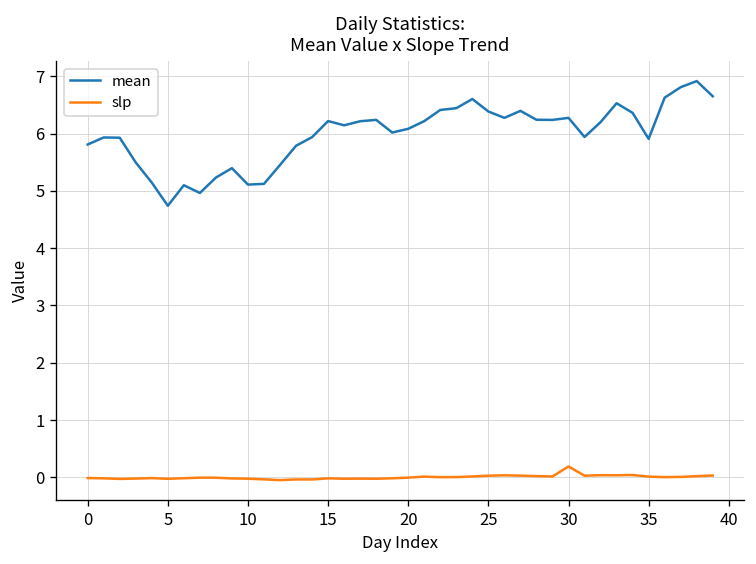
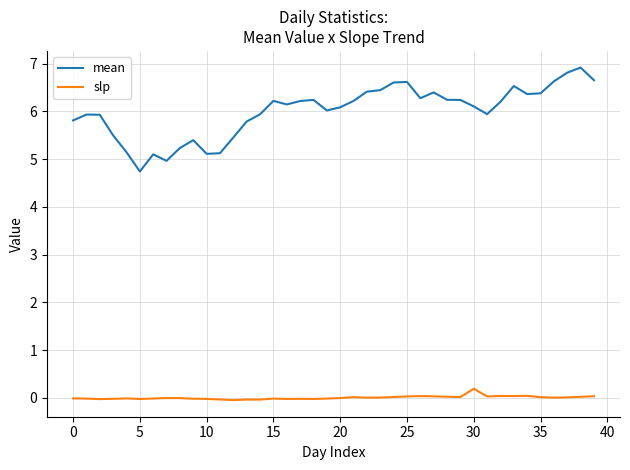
  {
    "mean": {
      "0": 5.8,
      "5": 4.7,
      "10": 5.1,
      "15": 6.2,
      "20": 6.1,
-     "25": 6.4,
-     "30": 6.3,
-     "35": 5.9
+     "25": 6.6,
+     "30": 6.1,
+     "35": 6.4
    },
    "slp": {
      "0": 0.0,
      "5": 0.0,
      "10": 0.0,
      "15": 0.0,
      "20": 0.0,
      "25": 0.0,
      "30": 0.2,
      "35": 0.0
    }
  }
